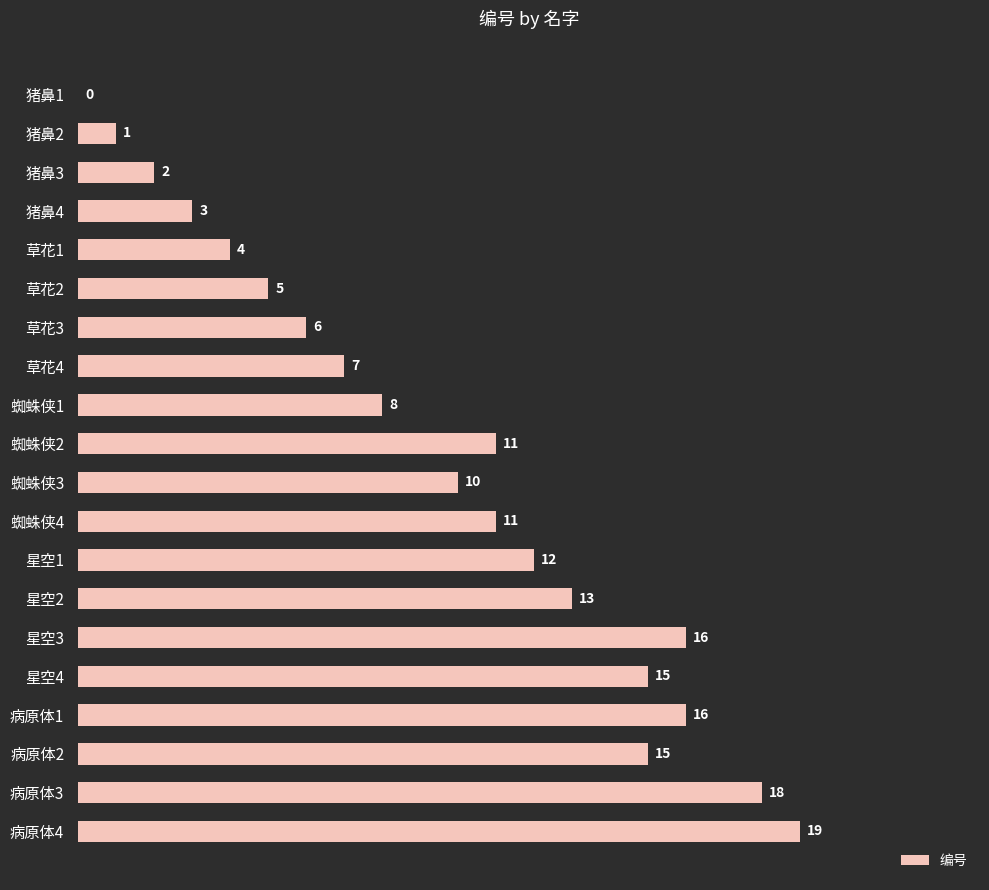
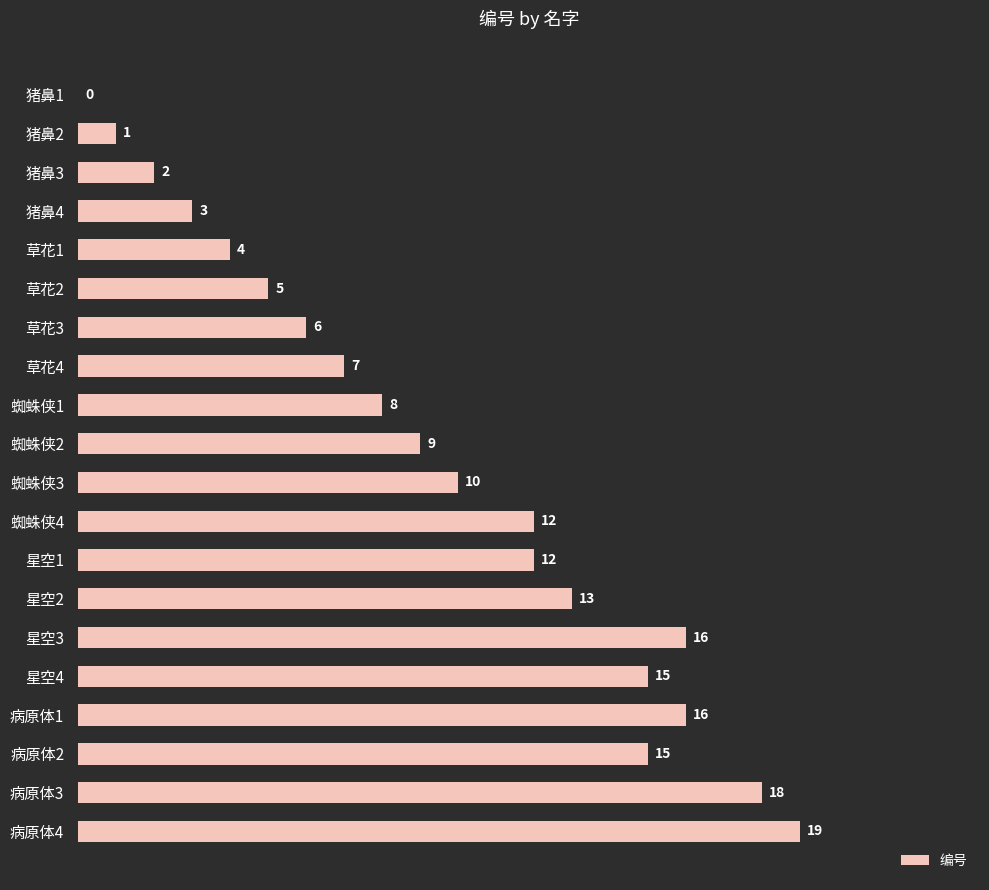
  {
    "猪鼻1": 0,
    "猪鼻2": 1,
    "猪鼻3": 2,
    "猪鼻4": 3,
    "草花1": 4,
    "草花2": 5,
    "草花3": 6,
    "草花4": 7,
    "蜘蛛侠1": 8,
-   "蜘蛛侠2": 11,
+   "蜘蛛侠2": 9,
    "蜘蛛侠3": 10,
-   "蜘蛛侠4": 11,
+   "蜘蛛侠4": 12,
    "星空1": 12,
    "星空2": 13,
    "星空3": 16,
    "星空4": 15,
    "病原体1": 16,
    "病原体2": 15,
    "病原体3": 18,
    "病原体4": 19
  }
